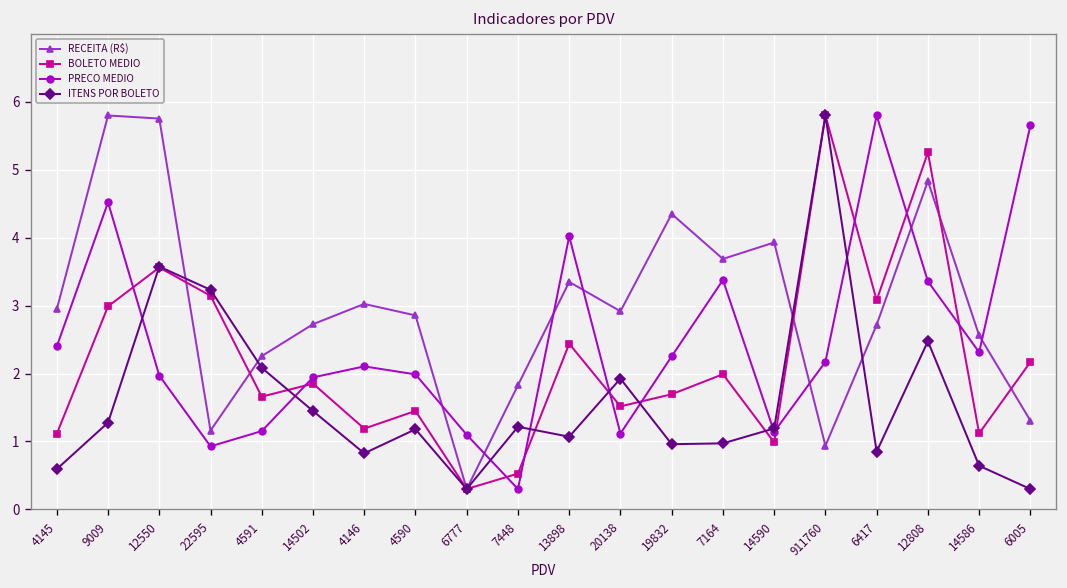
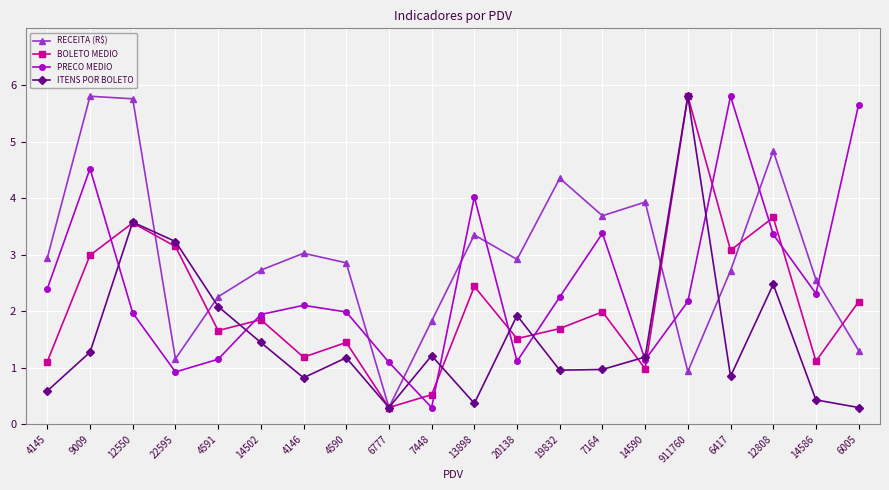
  {
    "BOLETO MEDIO": {
      "4145": 1.1,
      "9009": 3.0,
      "22595": 3.1,
      "4591": 1.7,
      "14502": 1.9,
      "4146": 1.2,
      "4590": 1.4,
      "7448": 0.5,
      "13898": 2.4,
      "20138": 1.5,
      "19832": 1.7,
      "7164": 2.0,
      "14590": 1.0,
      "6417": 3.1,
-     "12808": 5.3,
+     "12808": 3.7,
      "14586": 1.1,
      "6005": 2.2
    },
    "ITENS POR BOLETO": {
      "4145": 0.6,
      "9009": 1.3,
      "22595": 3.2,
      "4591": 2.1,
      "14502": 1.4,
      "4146": 0.8,
      "4590": 1.2,
      "7448": 1.2,
-     "13898": 1.1,
+     "13898": 0.4,
      "20138": 1.9,
      "19832": 1.0,
      "7164": 1.0,
      "14590": 1.2,
      "6417": 0.9,
      "12808": 2.5,
-     "14586": 0.6,
+     "14586": 0.4,
      "6005": 0.3
    }
  }
